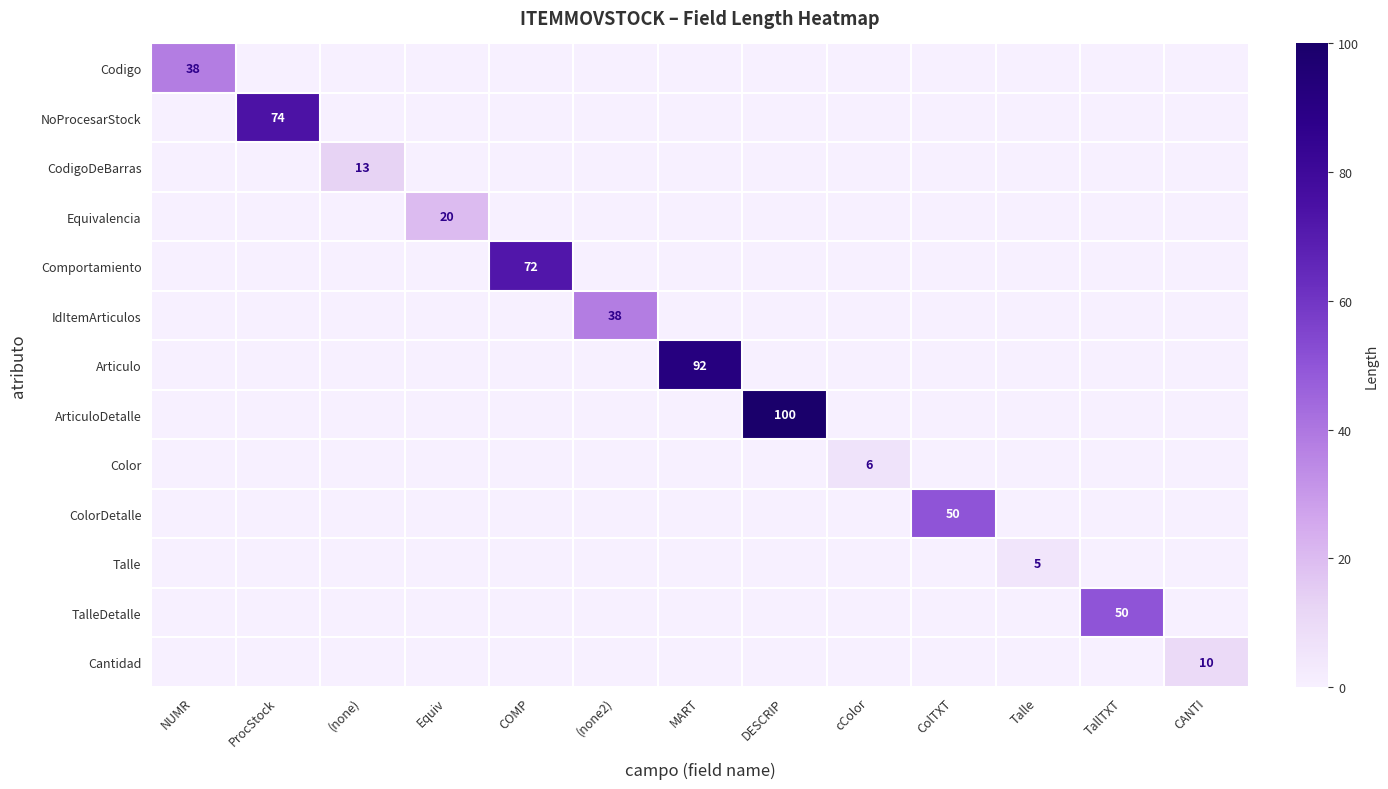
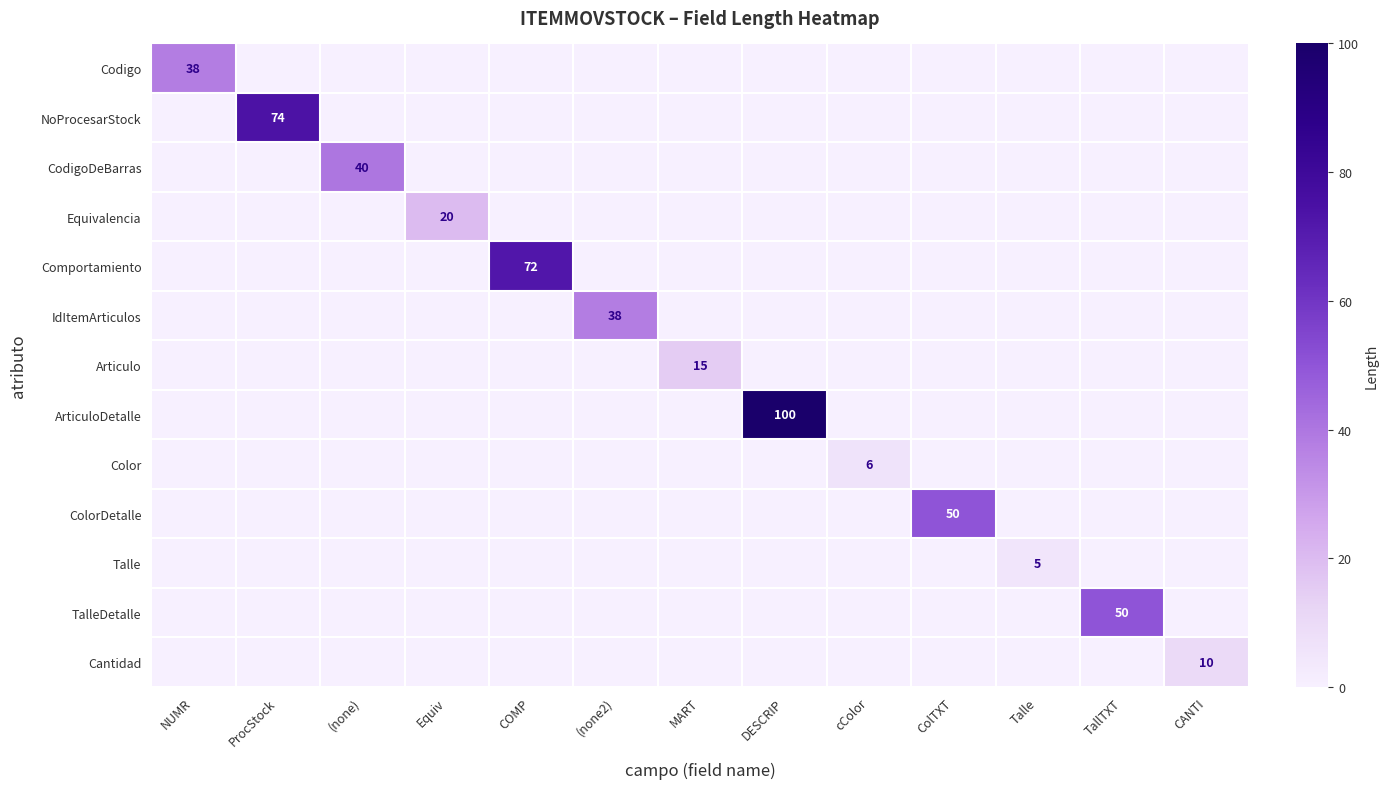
  {
    "Codigo": {
      "NUMR": 38
    },
    "NoProcesarStock": {
      "ProcStock": 74
    },
    "CodigoDeBarras": {
-     "(none)": 13
+     "(none)": 40
    },
    "Equivalencia": {
      "Equiv": 20
    },
    "Comportamiento": {
      "COMP": 72
    },
    "IdItemArticulos": {
      "(none2)": 38
    },
    "Articulo": {
-     "MART": 92
+     "MART": 15
    },
    "ArticuloDetalle": {
      "DESCRIP": 100
    },
    "Color": {
      "cColor": 6
    },
    "ColorDetalle": {
      "ColTXT": 50
    },
    "Talle": {
      "Talle": 5
    },
    "TalleDetalle": {
      "TallTXT": 50
    },
    "Cantidad": {
      "CANTI": 10
    }
  }
